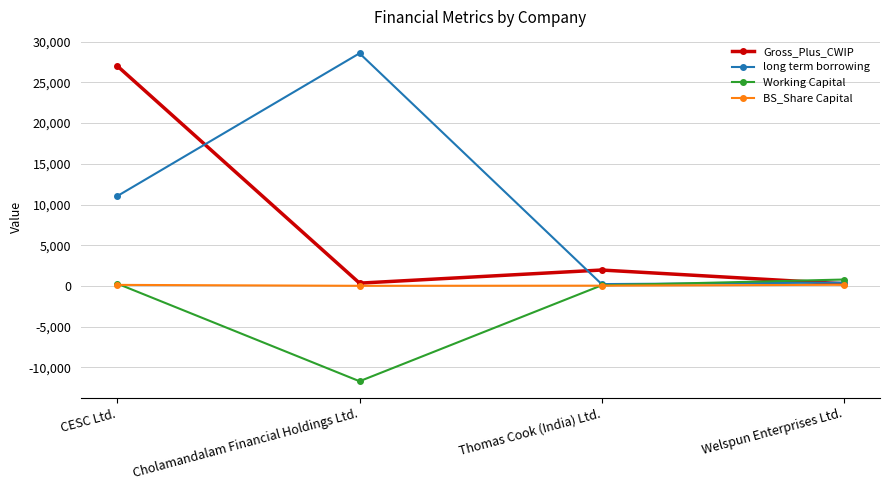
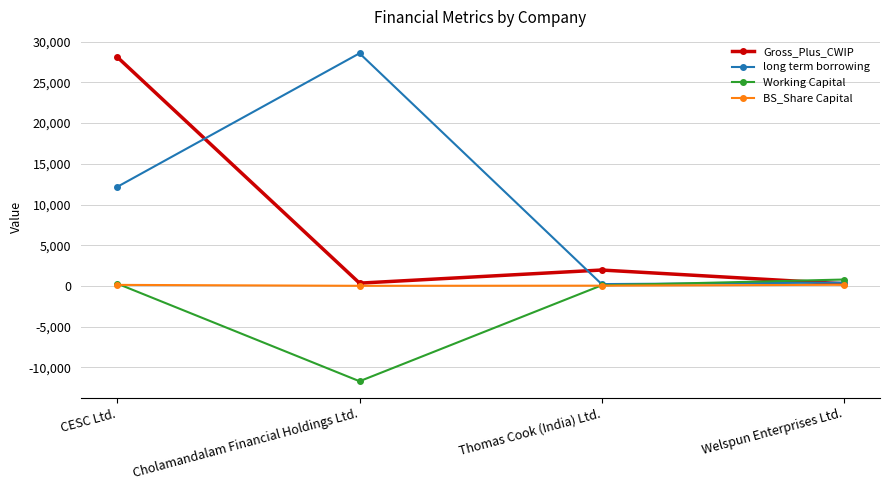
  {
    "Gross_Plus_CWIP": {
-     "CESC Ltd.": "27,000",
+     "CESC Ltd.": "28,000",
      "Cholamandalam Financial Holdings Ltd.": "0",
      "Thomas Cook (India) Ltd.": "2,000"
    },
    "long term borrowing": {
-     "CESC Ltd.": "11,000",
+     "CESC Ltd.": "12,000",
      "Cholamandalam Financial Holdings Ltd.": "29,000"
    },
    "Working Capital": {
      "Cholamandalam Financial Holdings Ltd.": "-12,000",
      "Welspun Enterprises Ltd.": "1,000"
    },
    "BS_Share Capital": {
      "Cholamandalam Financial Holdings Ltd.": "0"
    }
  }
